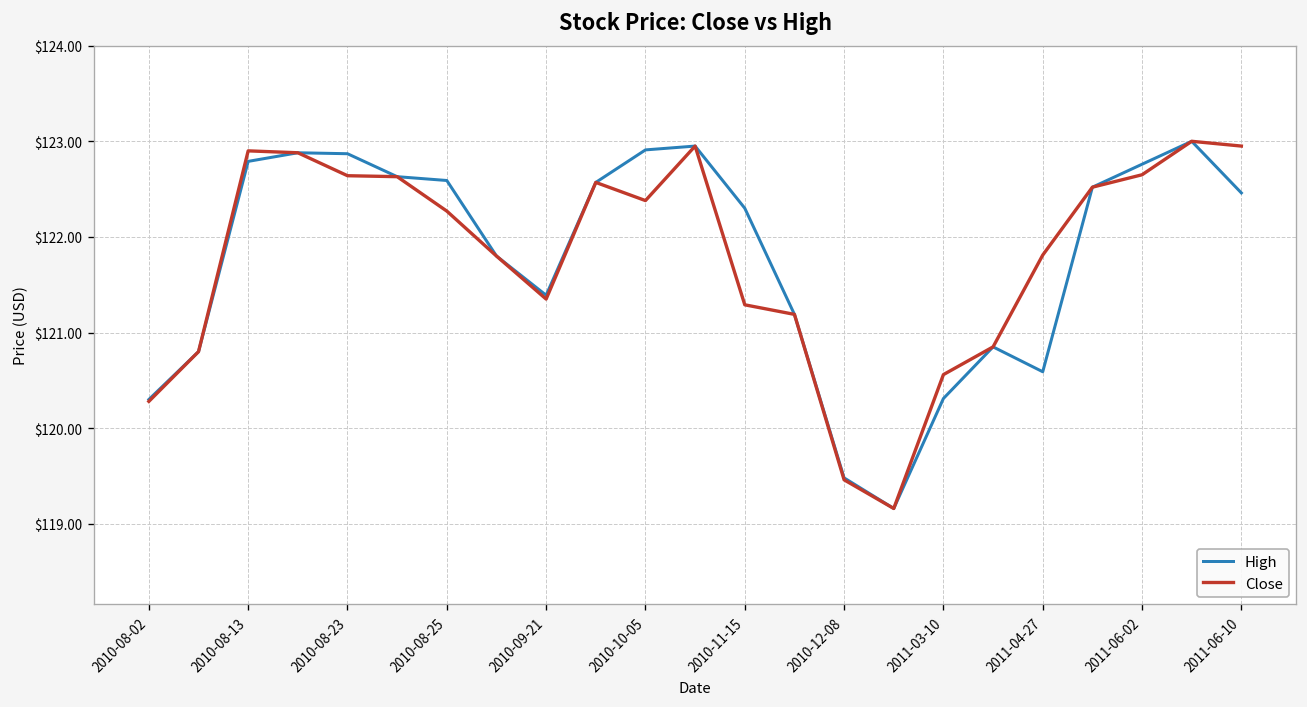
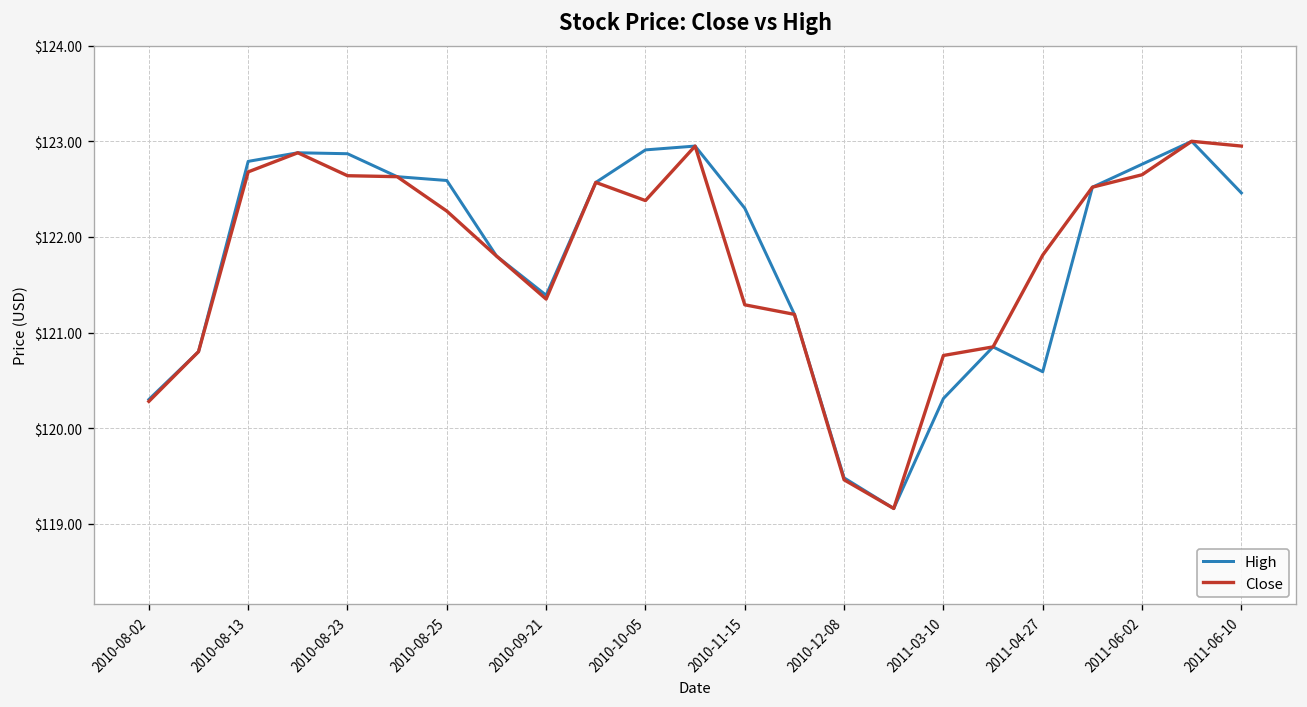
  {
    "High": {
      "2010-08-13": "$122.8",
      "2010-08-23": "$122.9",
      "2010-08-25": "$122.6",
      "2010-09-21": "$121.4",
      "2010-10-05": "$122.9",
      "2010-11-15": "$122.3",
      "2011-03-10": "$120.3",
      "2011-04-27": "$120.6",
      "2011-06-02": "$122.8",
      "2011-06-10": "$122.5"
    },
    "Close": {
-     "2010-08-13": "$122.9",
+     "2010-08-13": "$122.7",
      "2010-08-23": "$122.6",
      "2010-08-25": "$122.3",
      "2010-09-21": "$121.4",
      "2010-10-05": "$122.4",
      "2010-11-15": "$121.3",
-     "2011-03-10": "$120.6",
+     "2011-03-10": "$120.8",
      "2011-04-27": "$121.8",
      "2011-06-02": "$122.7",
      "2011-06-10": "$123.0"
    }
  }
